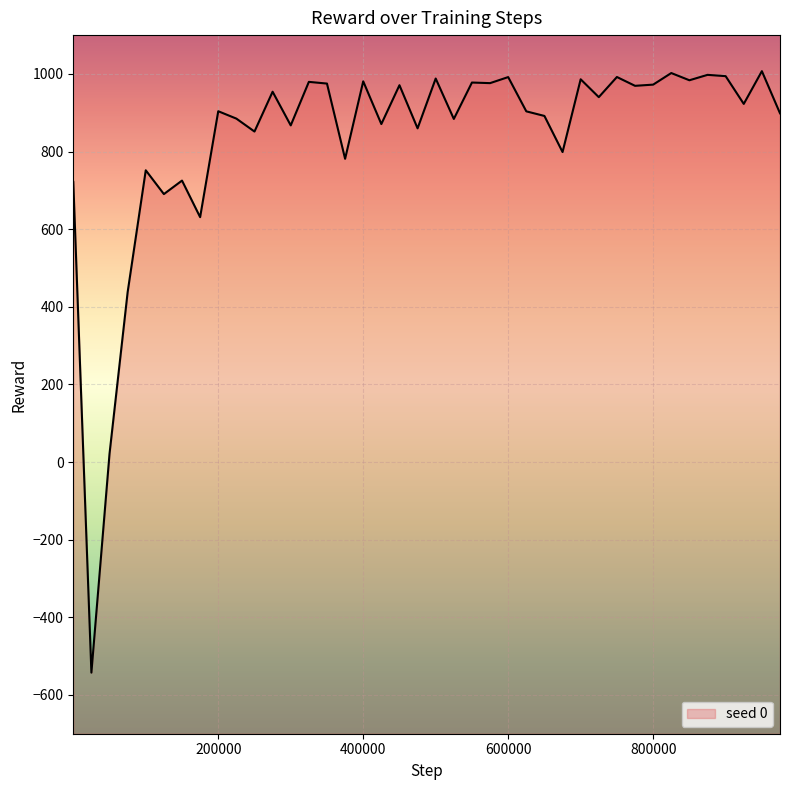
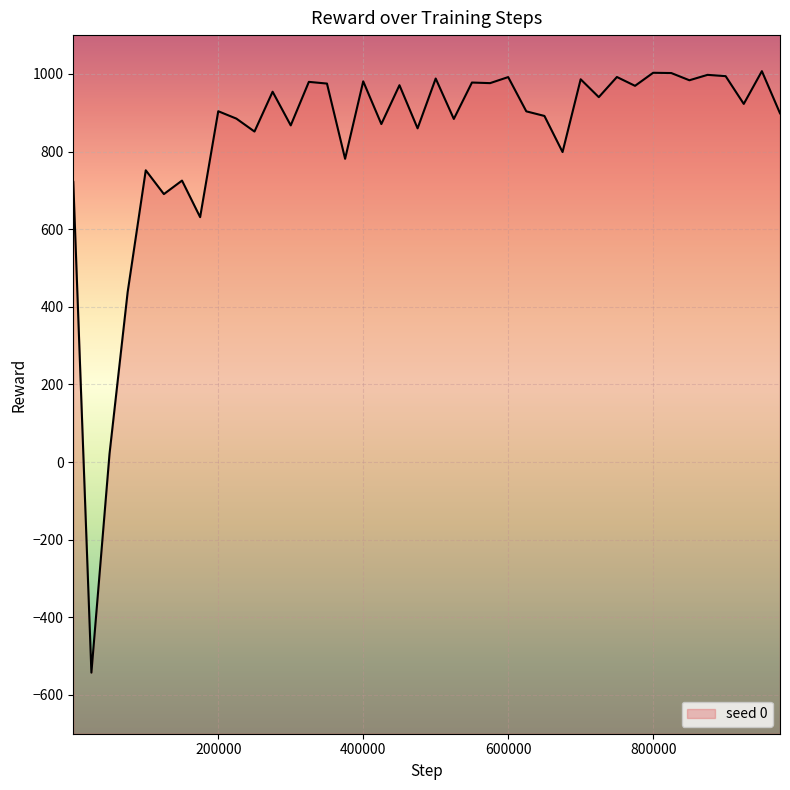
  {
    "200000": 900,
    "400000": 980,
    "600000": 990,
-   "800000": 970
+   "800000": 1000
  }
